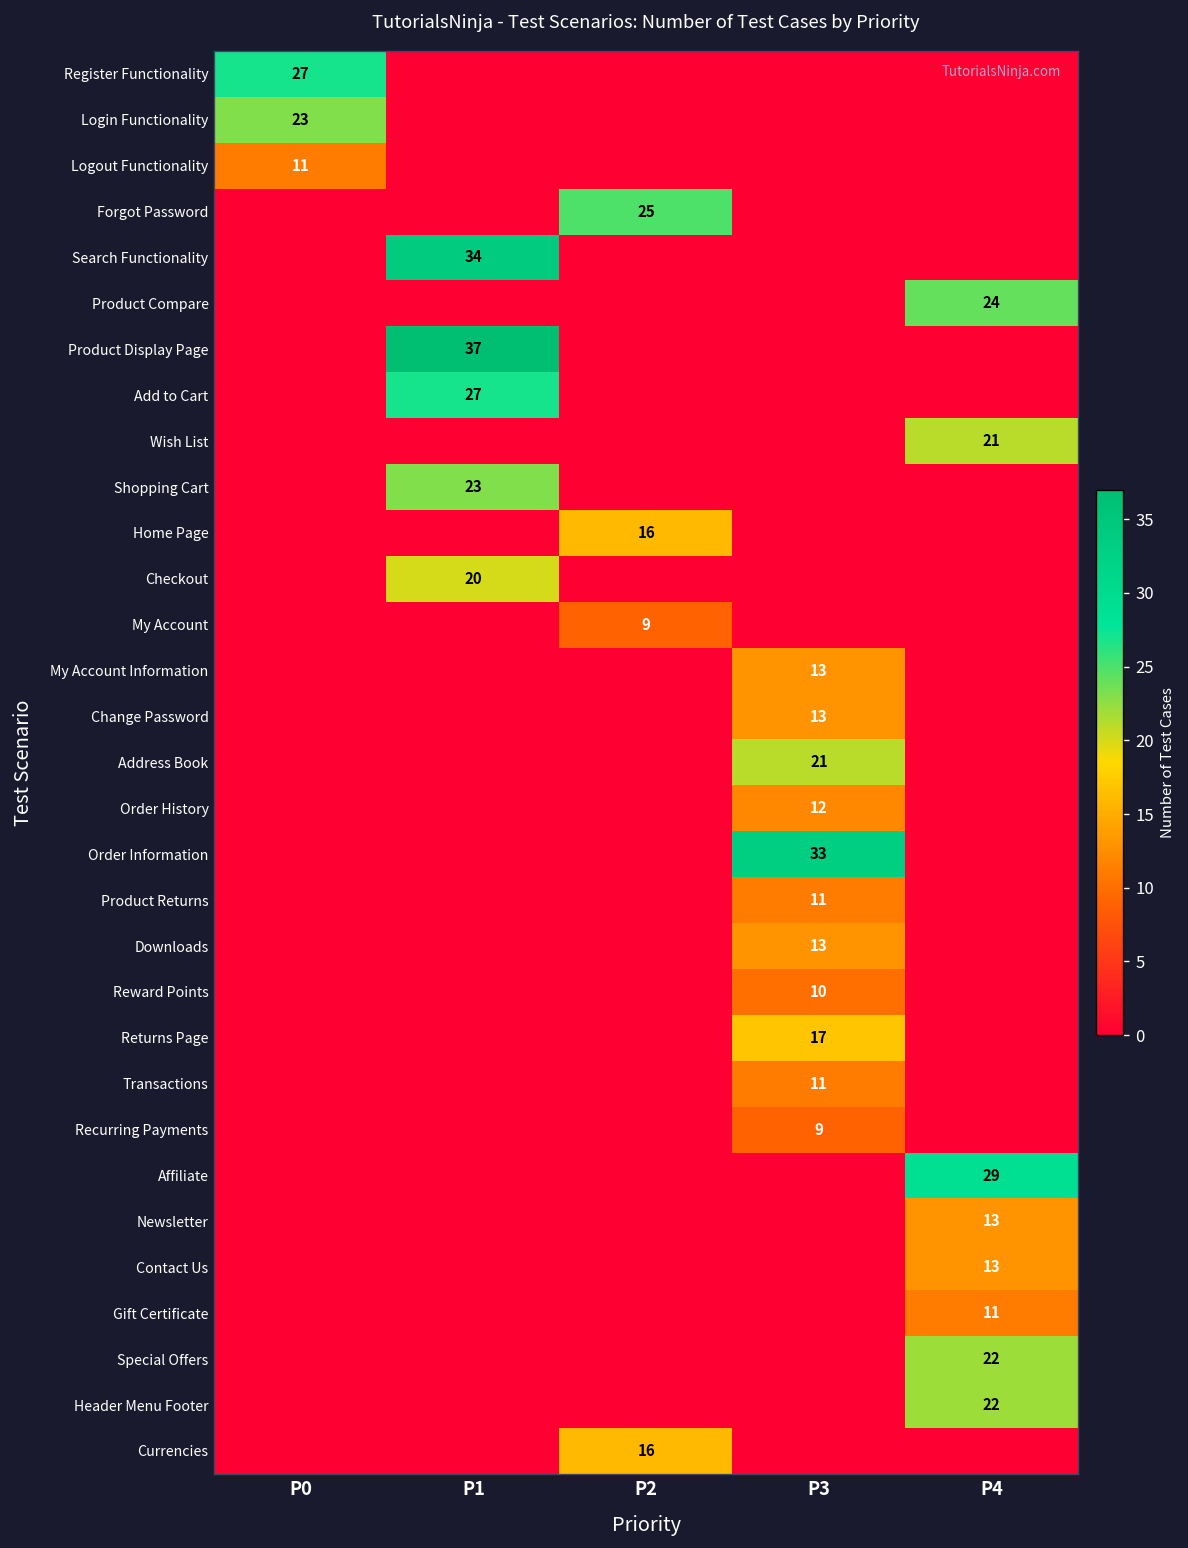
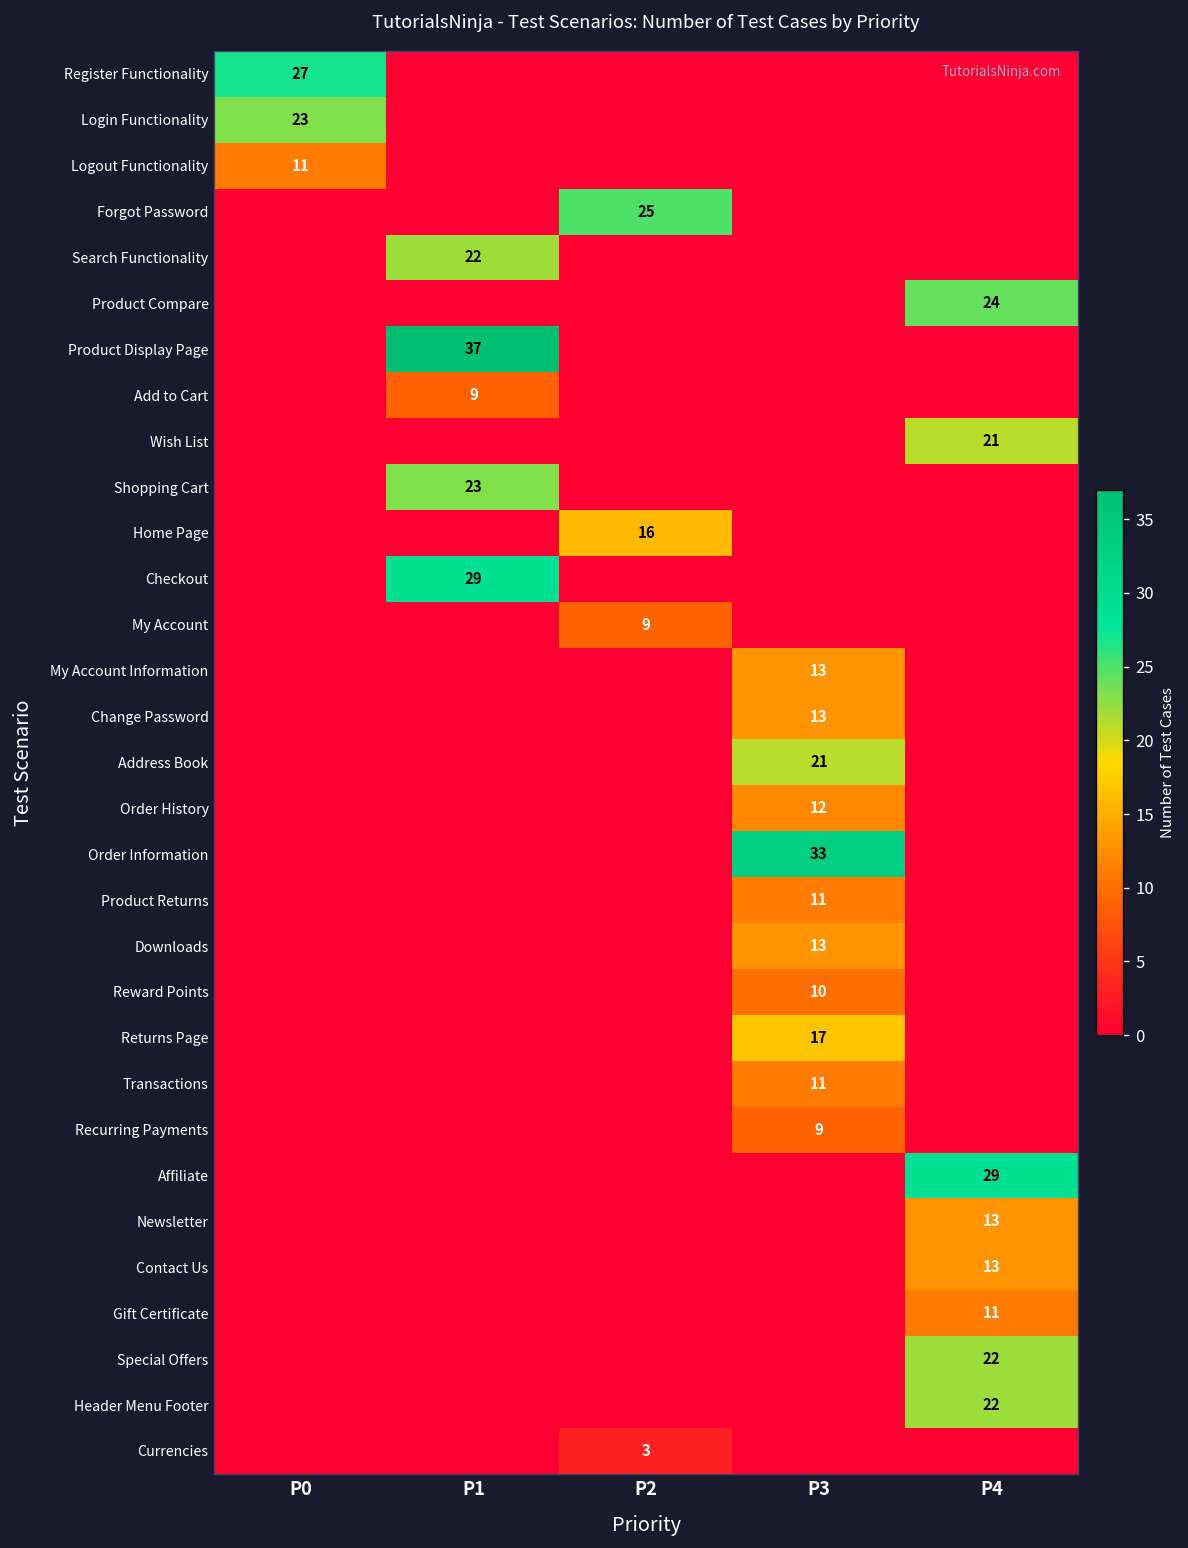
  {
    "Register Functionality": {
      "P0": 27
    },
    "Login Functionality": {
      "P0": 23
    },
    "Logout Functionality": {
      "P0": 11
    },
    "Forgot Password": {
      "P2": 25
    },
    "Search Functionality": {
-     "P1": 34
+     "P1": 22
    },
    "Product Compare": {
      "P4": 24
    },
    "Product Display Page": {
      "P1": 37
    },
    "Add to Cart": {
-     "P1": 27
+     "P1": 9
    },
    "Wish List": {
      "P4": 21
    },
    "Shopping Cart": {
      "P1": 23
    },
    "Home Page": {
      "P2": 16
    },
    "Checkout": {
-     "P1": 20
+     "P1": 29
    },
    "My Account": {
      "P2": 9
    },
    "My Account Information": {
      "P3": 13
    },
    "Change Password": {
      "P3": 13
    },
    "Address Book": {
      "P3": 21
    },
    "Order History": {
      "P3": 12
    },
    "Order Information": {
      "P3": 33
    },
    "Product Returns": {
      "P3": 11
    },
    "Downloads": {
      "P3": 13
    },
    "Reward Points": {
      "P3": 10
    },
    "Returns Page": {
      "P3": 17
    },
    "Transactions": {
      "P3": 11
    },
    "Recurring Payments": {
      "P3": 9
    },
    "Affiliate": {
      "P4": 29
    },
    "Newsletter": {
      "P4": 13
    },
    "Contact Us": {
      "P4": 13
    },
    "Gift Certificate": {
      "P4": 11
    },
    "Special Offers": {
      "P4": 22
    },
    "Header Menu Footer": {
      "P4": 22
    },
    "Currencies": {
-     "P2": 16
+     "P2": 3
    }
  }
